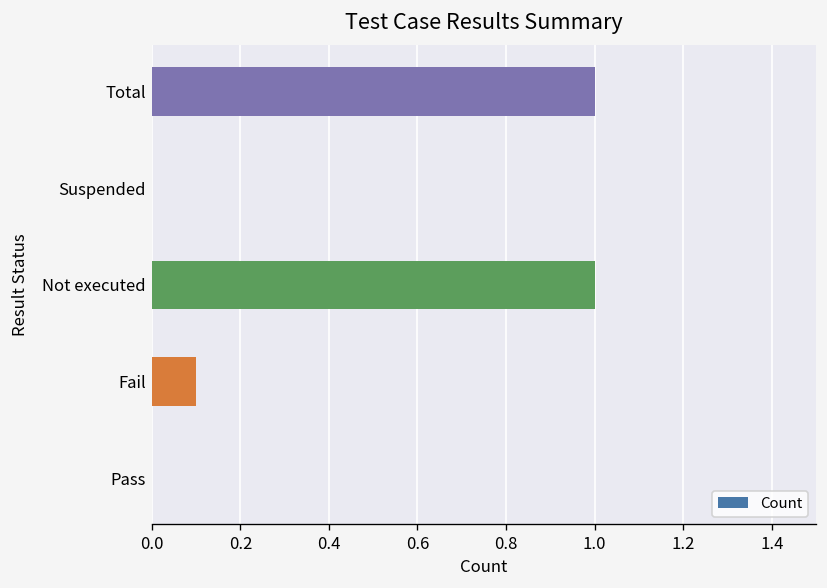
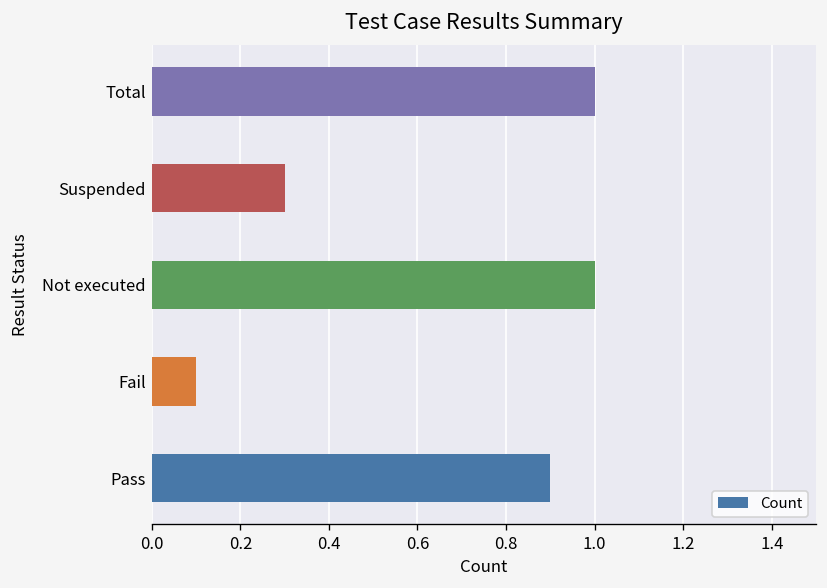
  {
    "Total": 1.0,
-   "Suspended": 0.0,
+   "Suspended": 0.3,
    "Not executed": 1.0,
    "Fail": 0.1,
-   "Pass": 0.0
+   "Pass": 0.9
  }
